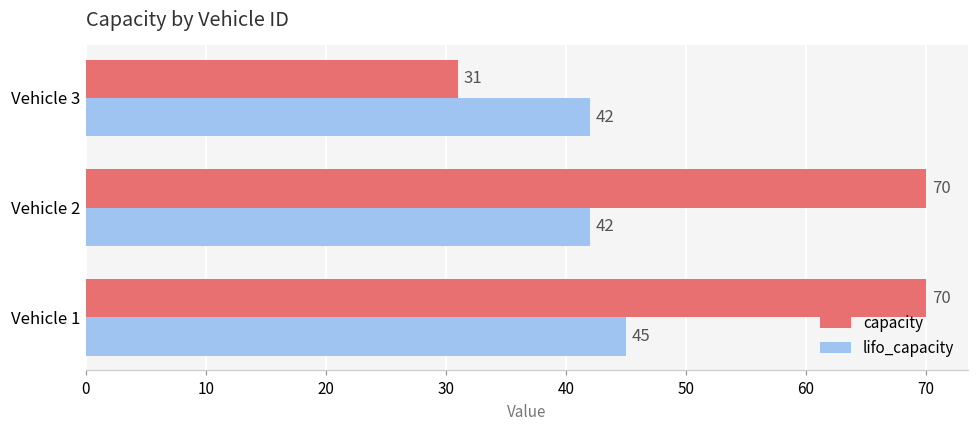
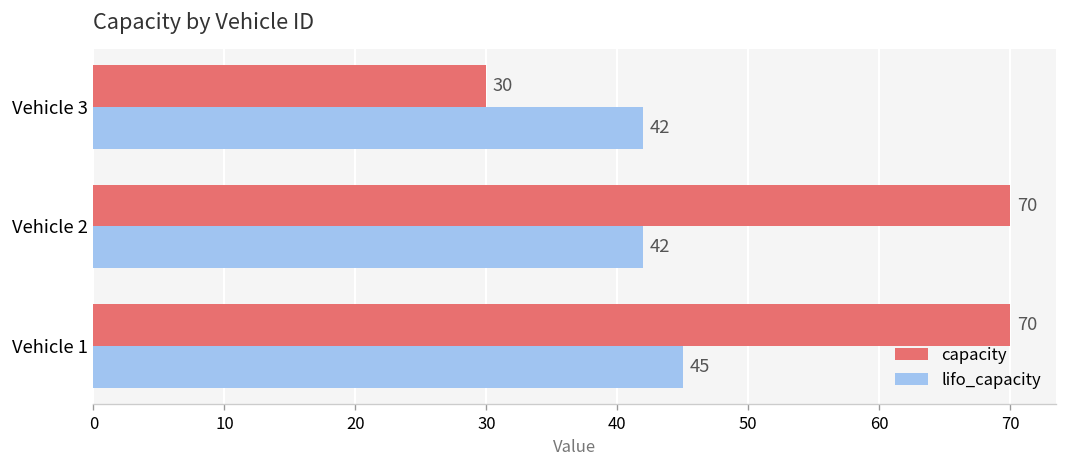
  {
    "capacity": {
-     "Vehicle 3": 31,
+     "Vehicle 3": 30,
      "Vehicle 2": 70,
      "Vehicle 1": 70
    },
    "lifo_capacity": {
      "Vehicle 3": 42,
      "Vehicle 2": 42,
      "Vehicle 1": 45
    }
  }
